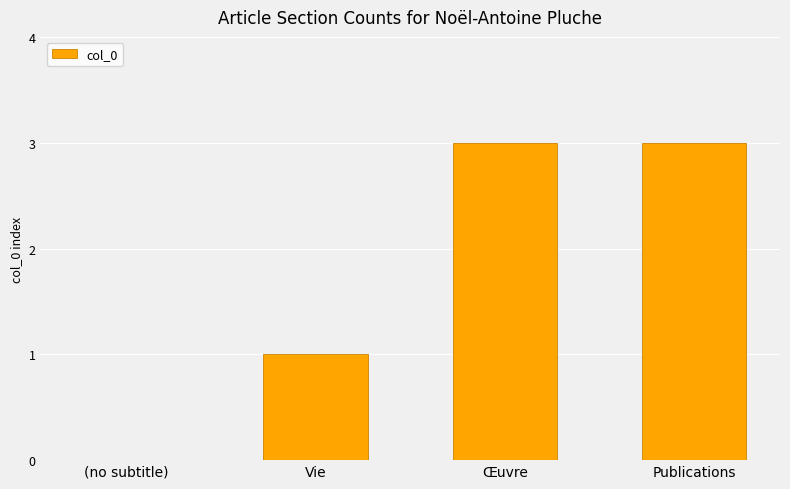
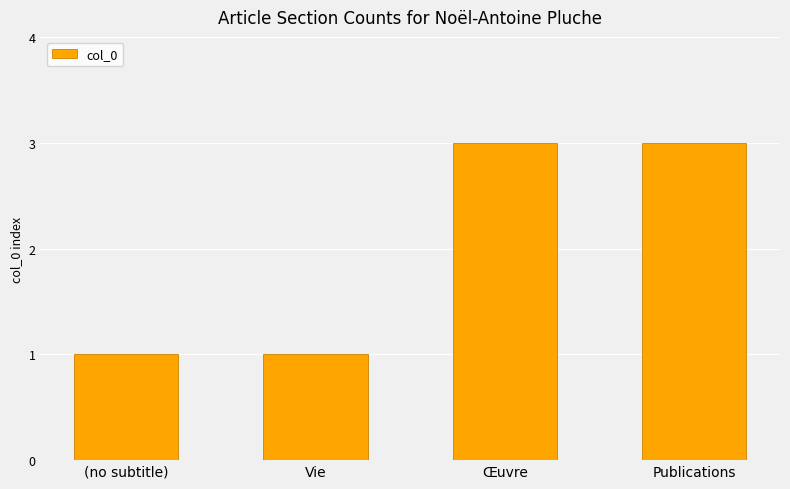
  {
-   "(no subtitle)": 0,
+   "(no subtitle)": 1,
    "Vie": 1,
    "Œuvre": 3,
    "Publications": 3
  }
